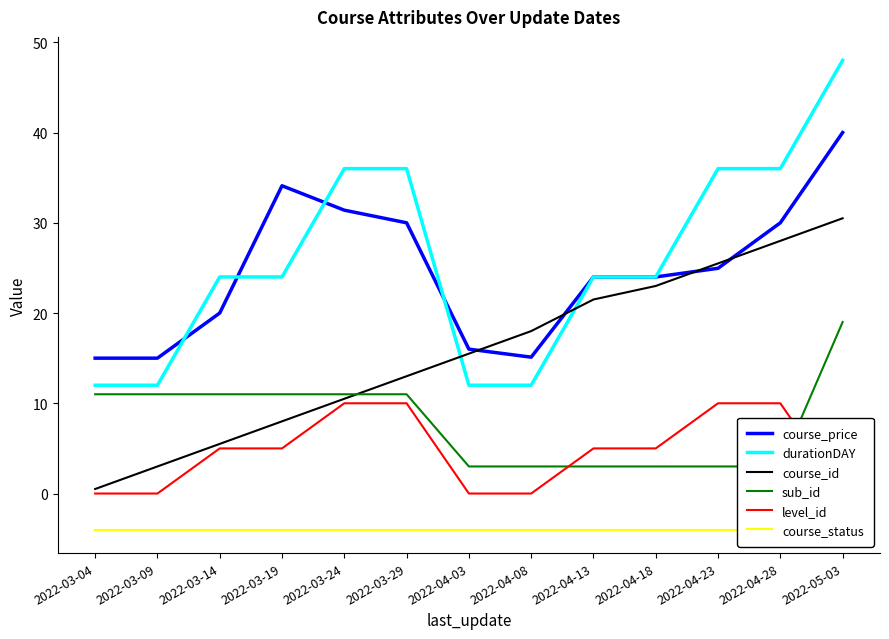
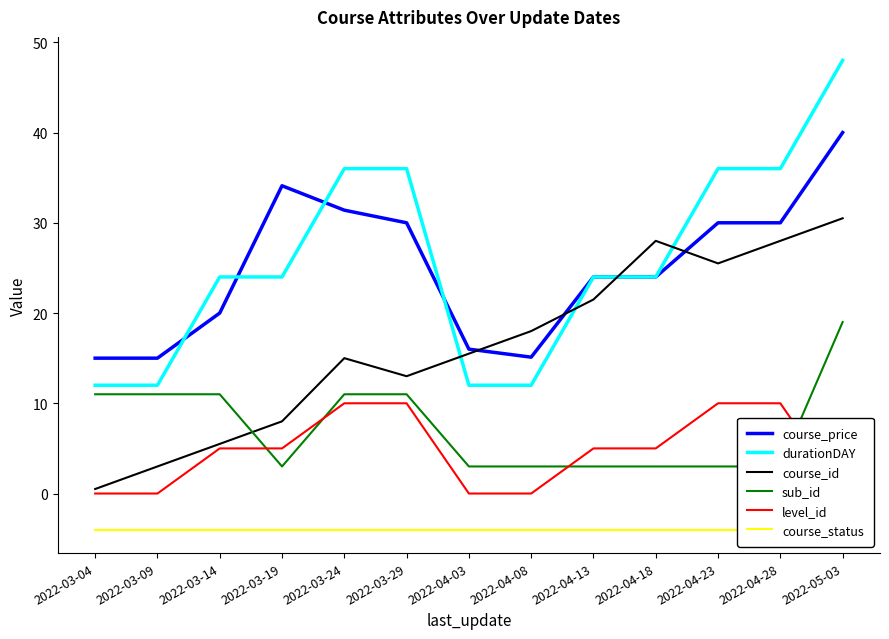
  {
    "course_price": {
      "2022-03-04": 15,
      "2022-03-09": 15,
      "2022-03-14": 20,
      "2022-03-19": 34,
      "2022-03-24": 31,
      "2022-03-29": 30,
      "2022-04-03": 16,
      "2022-04-08": 15,
-     "2022-04-23": 25,
+     "2022-04-23": 30,
      "2022-04-28": 30,
      "2022-05-03": 40
    },
    "durationDAY": {
      "2022-03-04": 12,
      "2022-03-09": 12,
      "2022-03-14": 24,
      "2022-03-19": 24,
      "2022-03-24": 36,
      "2022-03-29": 36,
      "2022-04-03": 12,
      "2022-04-08": 12,
      "2022-04-23": 36,
      "2022-04-28": 36,
      "2022-05-03": 48
    },
    "course_id": {
      "2022-03-04": 1,
      "2022-03-09": 3,
      "2022-03-14": 6,
      "2022-03-19": 8,
-     "2022-03-24": 11,
+     "2022-03-24": 15,
      "2022-03-29": 13,
      "2022-04-03": 16,
      "2022-04-08": 18,
      "2022-04-13": 22,
-     "2022-04-18": 23,
+     "2022-04-18": 28,
      "2022-04-23": 26,
      "2022-04-28": 28,
      "2022-05-03": 31
    },
    "sub_id": {
      "2022-03-04": 11,
      "2022-03-09": 11,
      "2022-03-14": 11,
-     "2022-03-19": 11,
+     "2022-03-19": 3,
      "2022-03-24": 11,
      "2022-03-29": 11,
      "2022-04-03": 3,
      "2022-04-08": 3,
      "2022-04-13": 3,
      "2022-04-18": 3,
      "2022-04-23": 3,
      "2022-05-03": 19
    },
    "level_id": {
      "2022-03-04": 0,
      "2022-03-09": 0,
      "2022-03-14": 5,
      "2022-03-19": 5,
      "2022-03-24": 10,
      "2022-03-29": 10,
      "2022-04-03": 0,
      "2022-04-08": 0,
      "2022-04-13": 5,
      "2022-04-18": 5,
      "2022-04-23": 10,
      "2022-04-28": 10
    },
    "course_status": {
      "2022-03-04": -4,
      "2022-03-09": -4,
      "2022-03-14": -4,
      "2022-03-19": -4,
      "2022-03-24": -4,
      "2022-03-29": -4,
      "2022-04-03": -4,
      "2022-04-08": -4,
      "2022-04-13": -4,
      "2022-04-18": -4,
      "2022-04-23": -4
    }
  }
